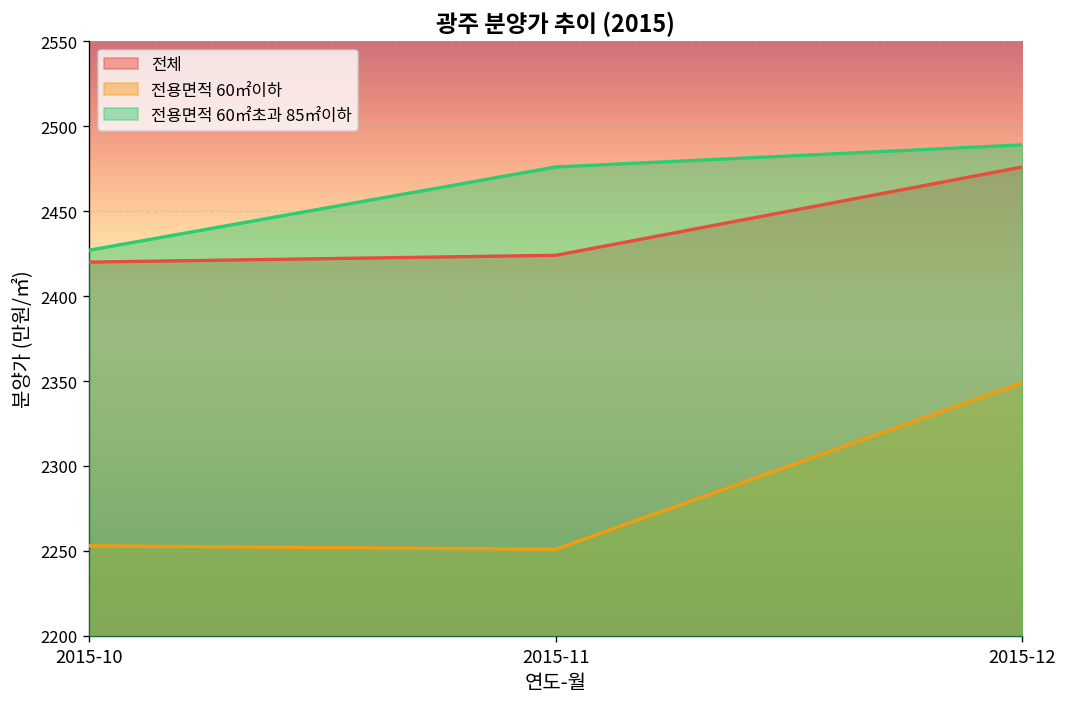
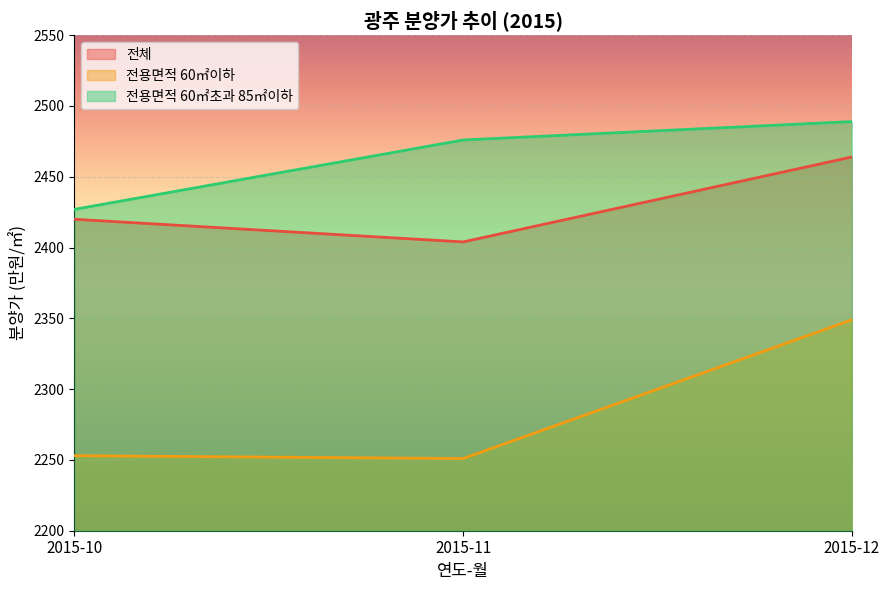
  {
    "전체": {
      "2015-10": 2420,
-     "2015-11": 2424,
-     "2015-12": 2476
+     "2015-11": 2404,
+     "2015-12": 2464
    },
    "전용면적 60㎡이하": {
      "2015-10": 2253,
      "2015-11": 2251,
      "2015-12": 2349
    },
    "전용면적 60㎡초과 85㎡이하": {
      "2015-10": 2427,
      "2015-11": 2476,
      "2015-12": 2489
    }
  }
